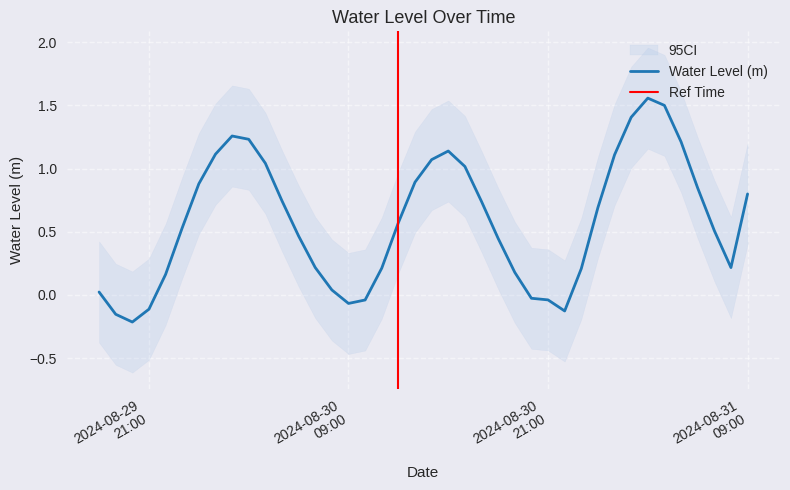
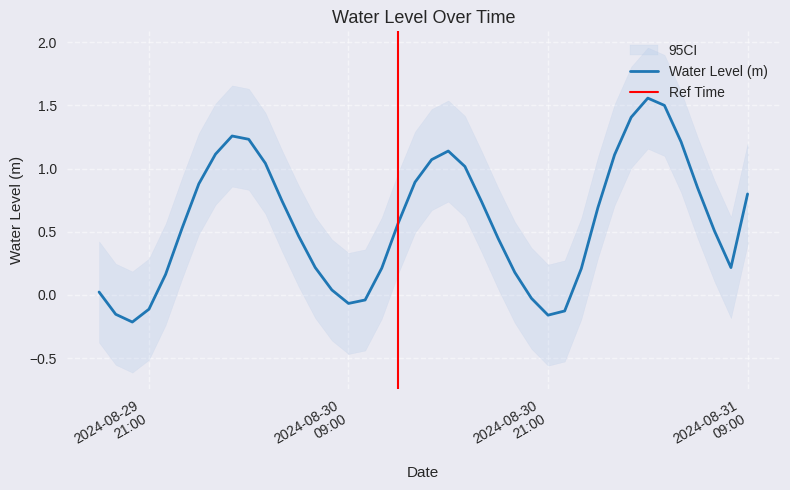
  {
    "Water Level (m)": {
      "2024-08-29 21:00": -0.11,
      "2024-08-30 09:00": -0.07,
-     "2024-08-30 21:00": -0.04,
+     "2024-08-30 21:00": -0.16,
      "2024-08-31 09:00": 0.80
    }
  }
